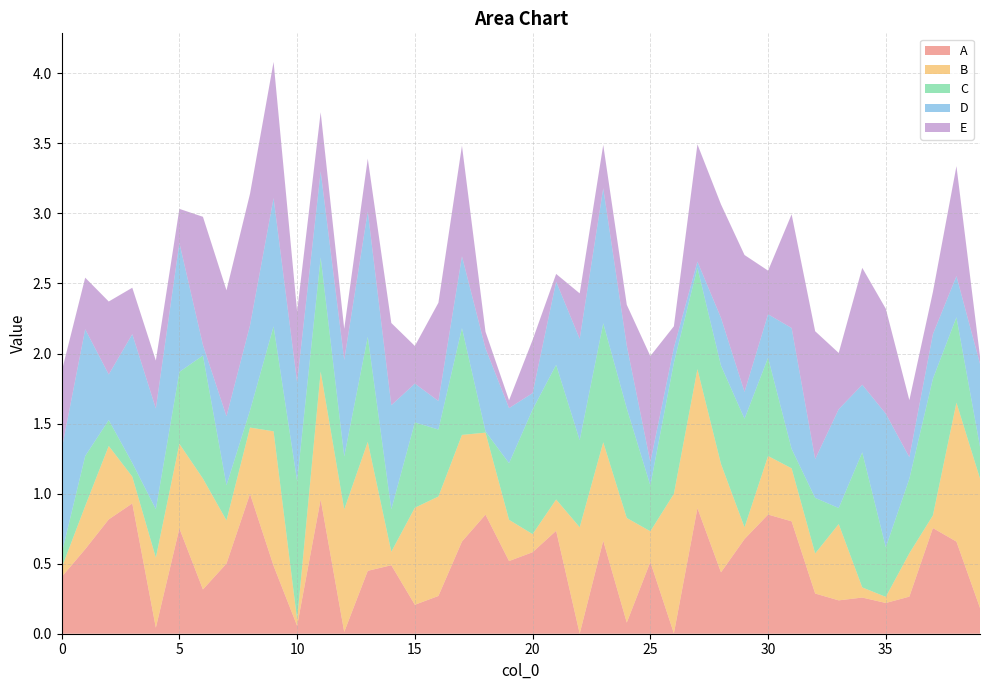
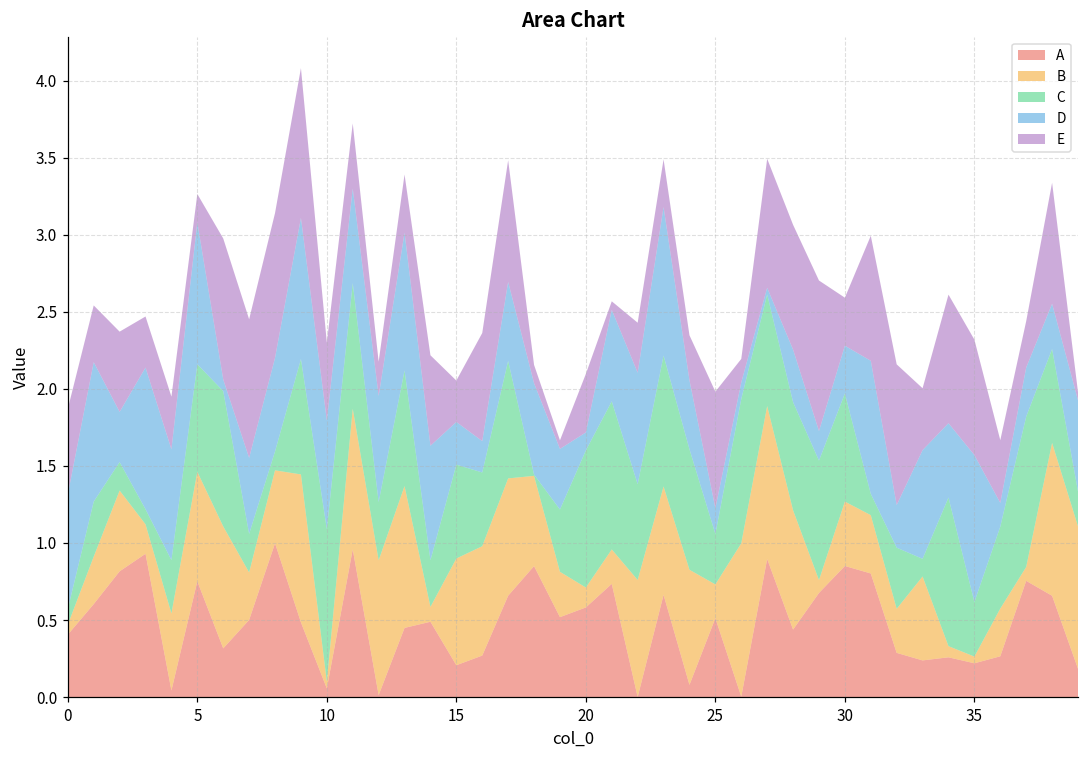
  {
    "A": {
      "0": 0.41,
      "5": 0.75,
      "10": 0.06,
      "15": 0.21,
      "20": 0.58,
      "25": 0.51,
      "30": 0.85,
      "35": 0.22
    },
    "B": {
      "0": 0.06,
-     "5": 0.60,
+     "5": 0.71,
      "10": 0.04,
      "15": 0.69,
      "20": 0.13,
      "25": 0.22,
      "30": 0.42,
      "35": 0.04
    },
    "C": {
      "0": 0.10,
-     "5": 0.51,
+     "5": 0.70,
      "10": 0.99,
      "15": 0.61,
      "20": 0.89,
      "25": 0.33,
      "30": 0.70,
      "35": 0.35
    },
    "D": {
      "0": 0.74,
      "5": 0.92,
      "10": 0.71,
      "15": 0.28,
      "20": 0.12,
      "25": 0.17,
      "30": 0.31,
      "35": 0.95
    },
    "E": {
      "0": 0.56,
-     "5": 0.24,
+     "5": 0.18,
      "10": 0.51,
      "15": 0.27,
      "20": 0.38,
      "25": 0.76,
      "30": 0.31,
      "35": 0.75
    }
  }
